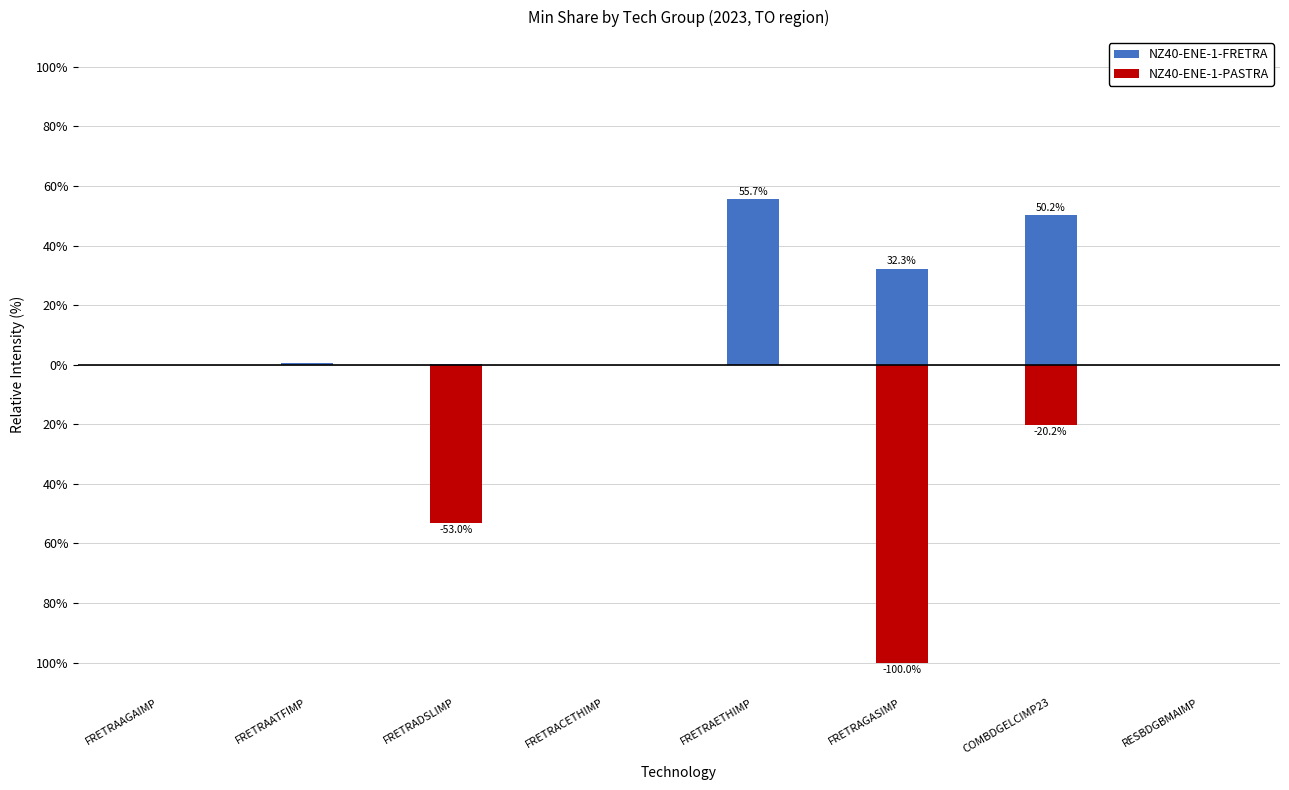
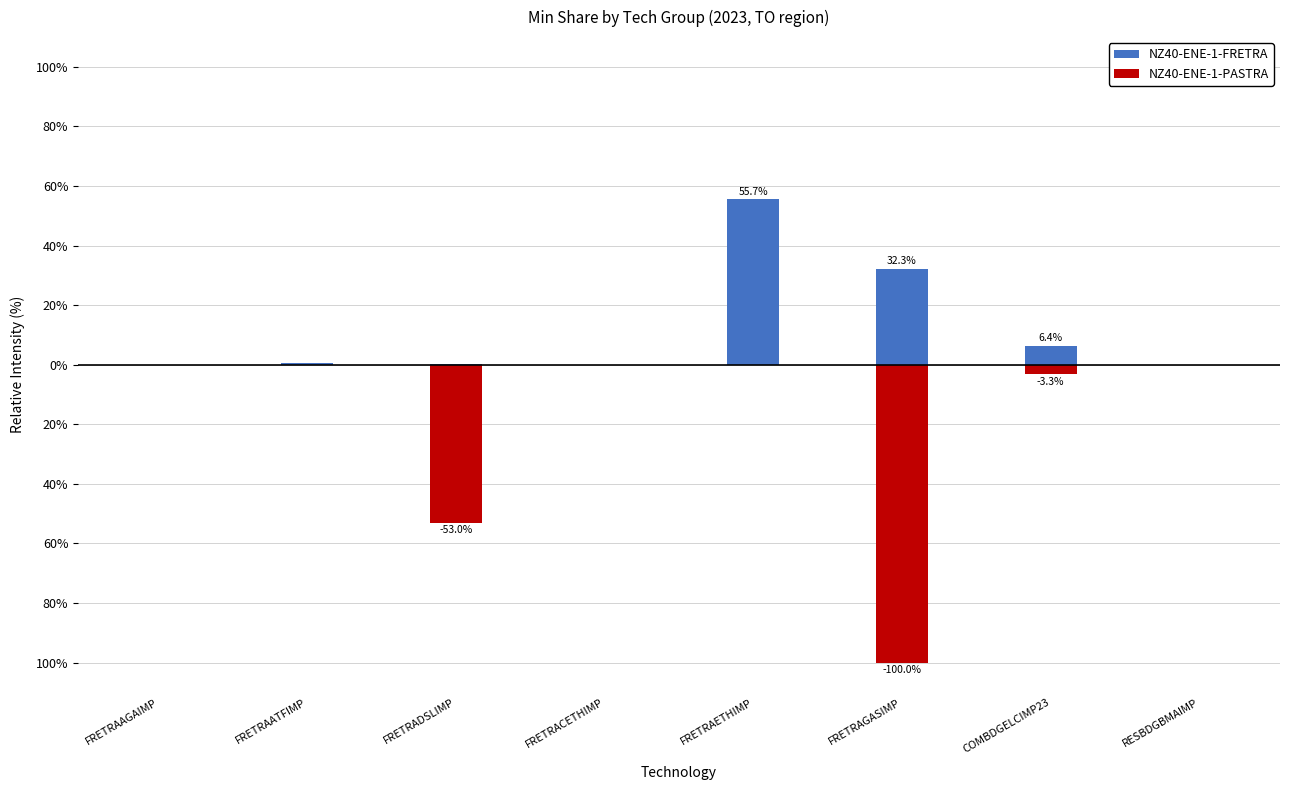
  {
    "NZ40-ENE-1-FRETRA": {
      "FRETRAETHIMP": "55.7%",
      "FRETRAGASIMP": "32.3%",
-     "COMBDGELCIMP23": "50.2%"
+     "COMBDGELCIMP23": "6.4%"
    },
    "NZ40-ENE-1-PASTRA": {
      "FRETRADSLIMP": "-53.0%",
      "FRETRAGASIMP": "-100.0%",
-     "COMBDGELCIMP23": "-20.2%"
+     "COMBDGELCIMP23": "-3.3%"
    }
  }
